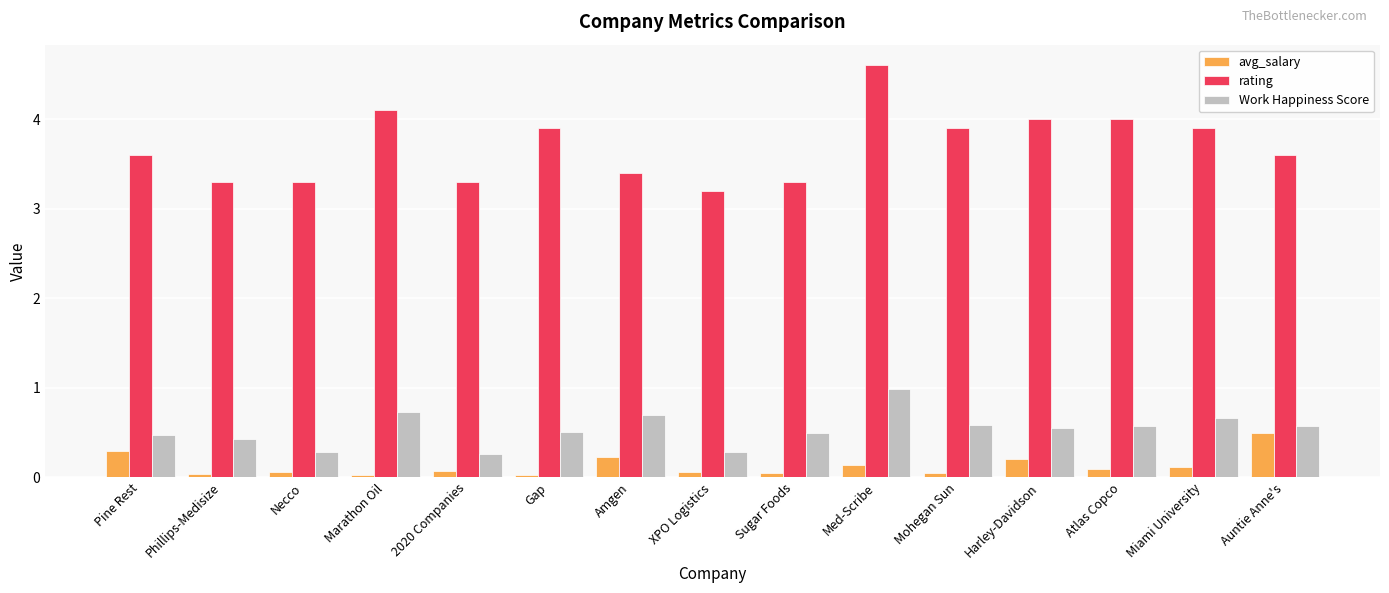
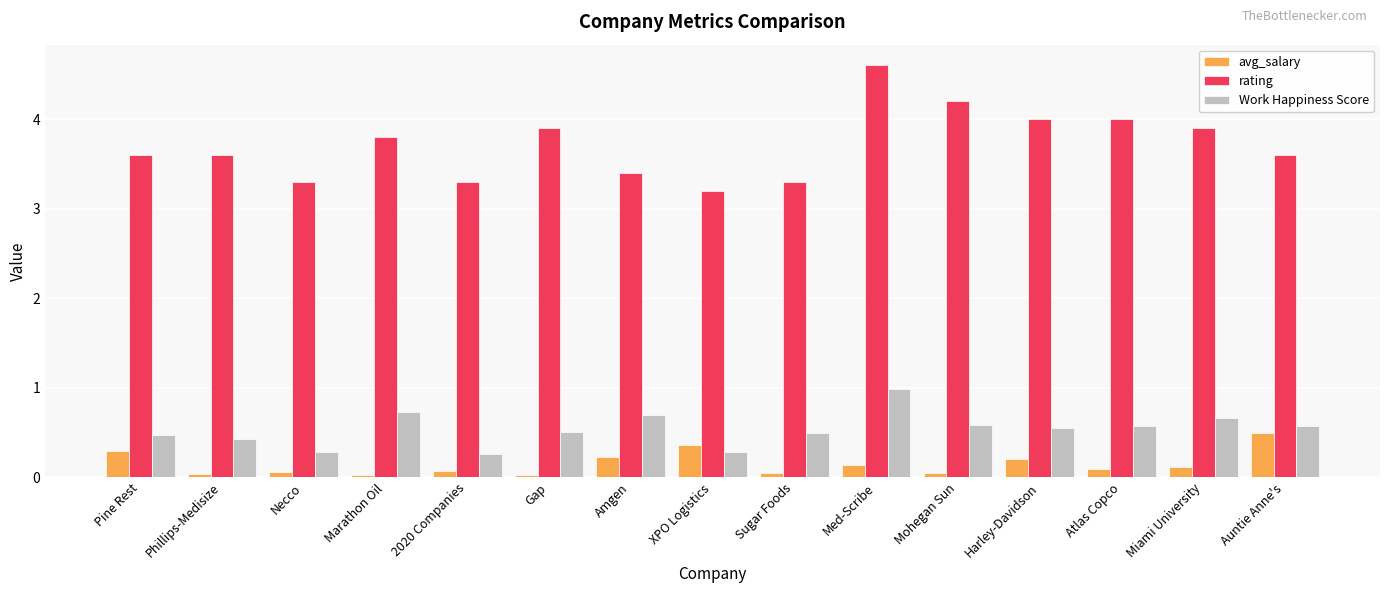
  {
    "avg_salary": {
      "Pine Rest": 0.3,
      "Phillips-Medisize": 0.0,
      "Necco": 0.1,
      "2020 Companies": 0.1,
      "Amgen": 0.2,
-     "XPO Logistics": 0.1,
+     "XPO Logistics": 0.4,
      "Sugar Foods": 0.0,
      "Med-Scribe": 0.1,
      "Mohegan Sun": 0.0,
      "Harley-Davidson": 0.2,
      "Atlas Copco": 0.1,
      "Miami University": 0.1,
      "Auntie Anne's": 0.5
    },
    "rating": {
      "Pine Rest": 3.6,
-     "Phillips-Medisize": 3.3,
+     "Phillips-Medisize": 3.6,
      "Necco": 3.3,
-     "Marathon Oil": 4.1,
+     "Marathon Oil": 3.8,
      "2020 Companies": 3.3,
      "Gap": 3.9,
      "Amgen": 3.4,
      "XPO Logistics": 3.2,
      "Sugar Foods": 3.3,
      "Med-Scribe": 4.6,
-     "Mohegan Sun": 3.9,
+     "Mohegan Sun": 4.2,
      "Harley-Davidson": 4.0,
      "Atlas Copco": 4.0,
      "Miami University": 3.9,
      "Auntie Anne's": 3.6
    },
    "Work Happiness Score": {
      "Pine Rest": 0.5,
      "Phillips-Medisize": 0.4,
      "Necco": 0.3,
      "Marathon Oil": 0.7,
      "2020 Companies": 0.3,
      "Gap": 0.5,
      "Amgen": 0.7,
      "XPO Logistics": 0.3,
      "Sugar Foods": 0.5,
      "Med-Scribe": 1.0,
      "Mohegan Sun": 0.6,
      "Harley-Davidson": 0.6,
      "Atlas Copco": 0.6,
      "Miami University": 0.7,
      "Auntie Anne's": 0.6
    }
  }
